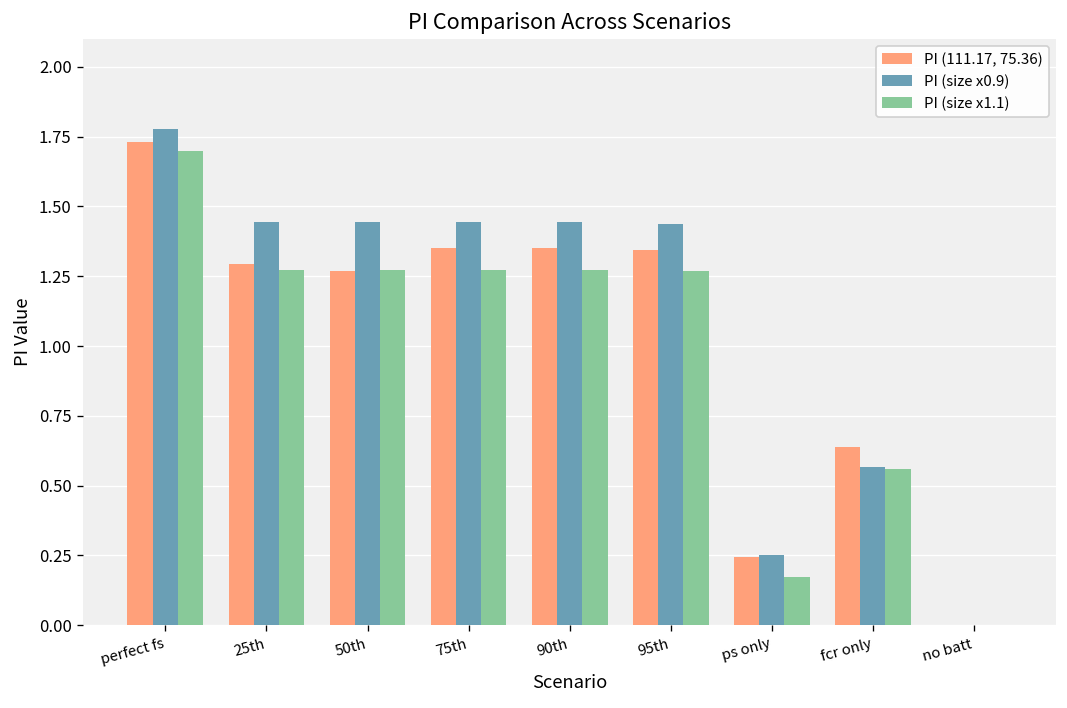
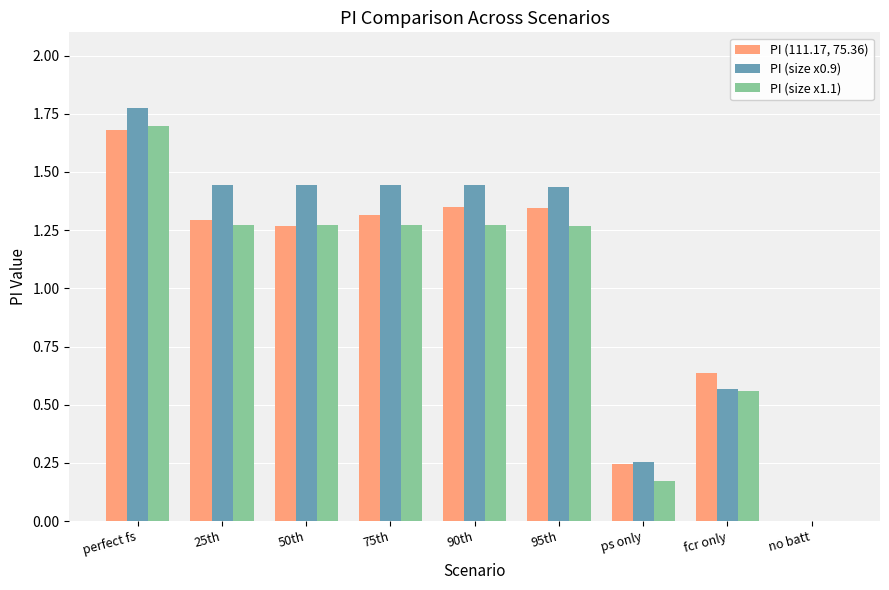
  {
    "PI (111.17, 75.36)": {
-     "perfect fs": 1.73,
+     "perfect fs": 1.68,
      "25th": 1.29,
      "50th": 1.27,
-     "75th": 1.35,
+     "75th": 1.32,
      "90th": 1.35,
      "95th": 1.34,
      "ps only": 0.25,
      "fcr only": 0.64,
      "no batt": 0.00
    }
  }
